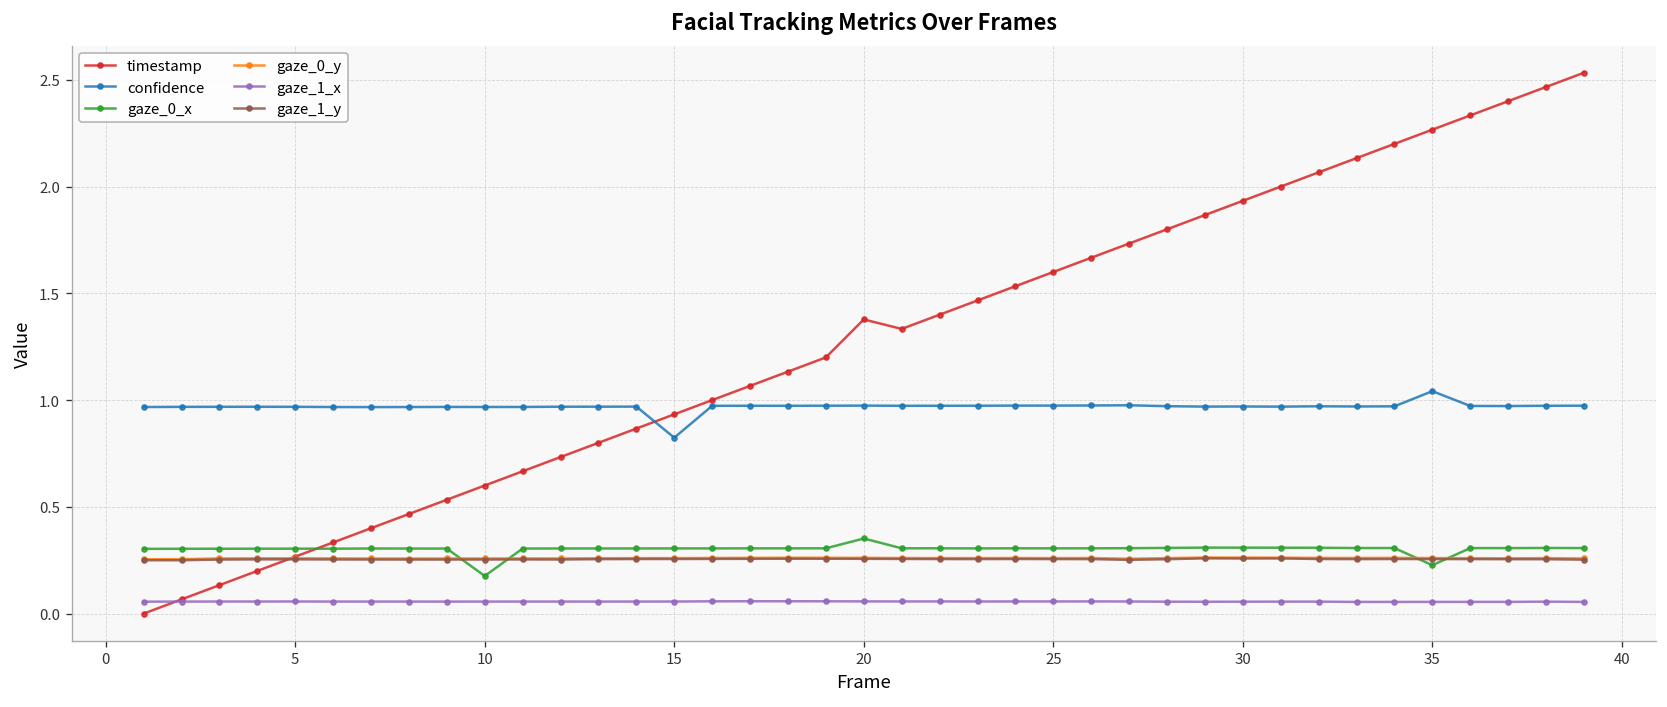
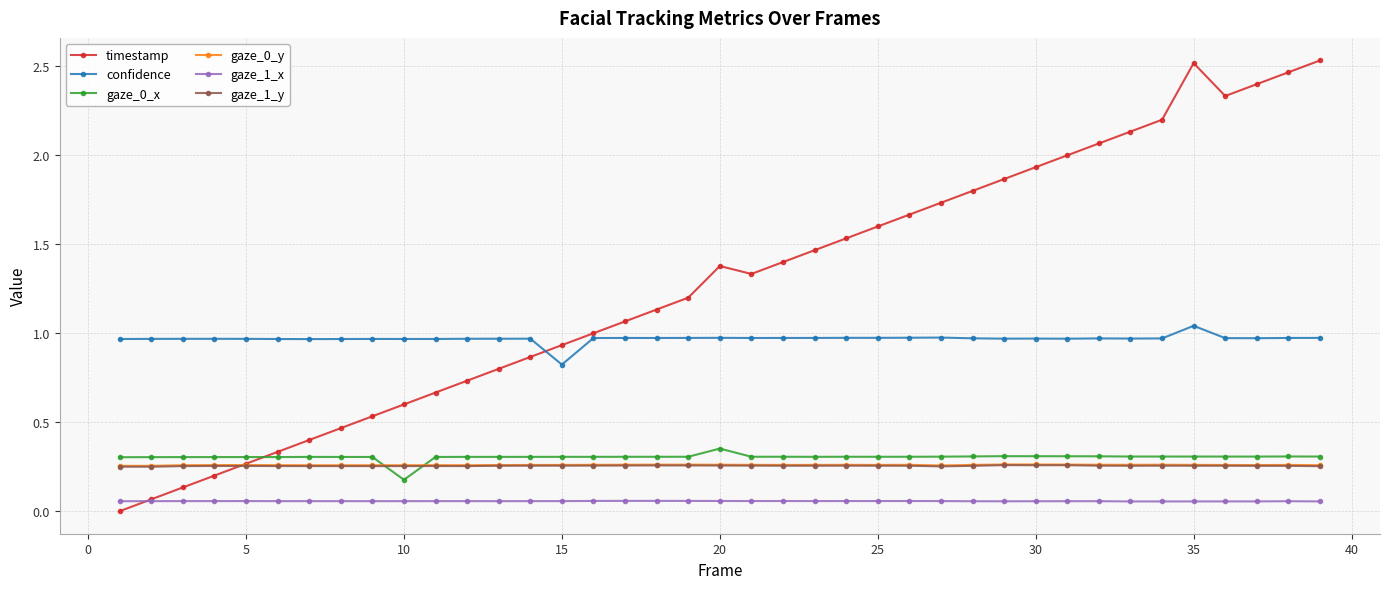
  {
    "timestamp": {
      "10": 0.60,
      "15": 0.93,
      "20": 1.38,
      "25": 1.60,
      "30": 1.93,
-     "35": 2.27
+     "35": 2.52
    },
    "confidence": {
      "5": 0.97,
      "10": 0.97,
      "15": 0.82,
      "20": 0.97,
      "25": 0.97,
      "30": 0.97,
      "35": 1.04
    },
    "gaze_0_x": {
      "5": 0.30,
      "10": 0.18,
      "15": 0.31,
      "20": 0.35,
      "25": 0.31,
      "30": 0.31,
-     "35": 0.23
+     "35": 0.31
    },
    "gaze_1_x": {
      "5": 0.06,
      "10": 0.06,
      "15": 0.06,
      "20": 0.06,
      "25": 0.06,
      "30": 0.06,
      "35": 0.05
    }
  }
